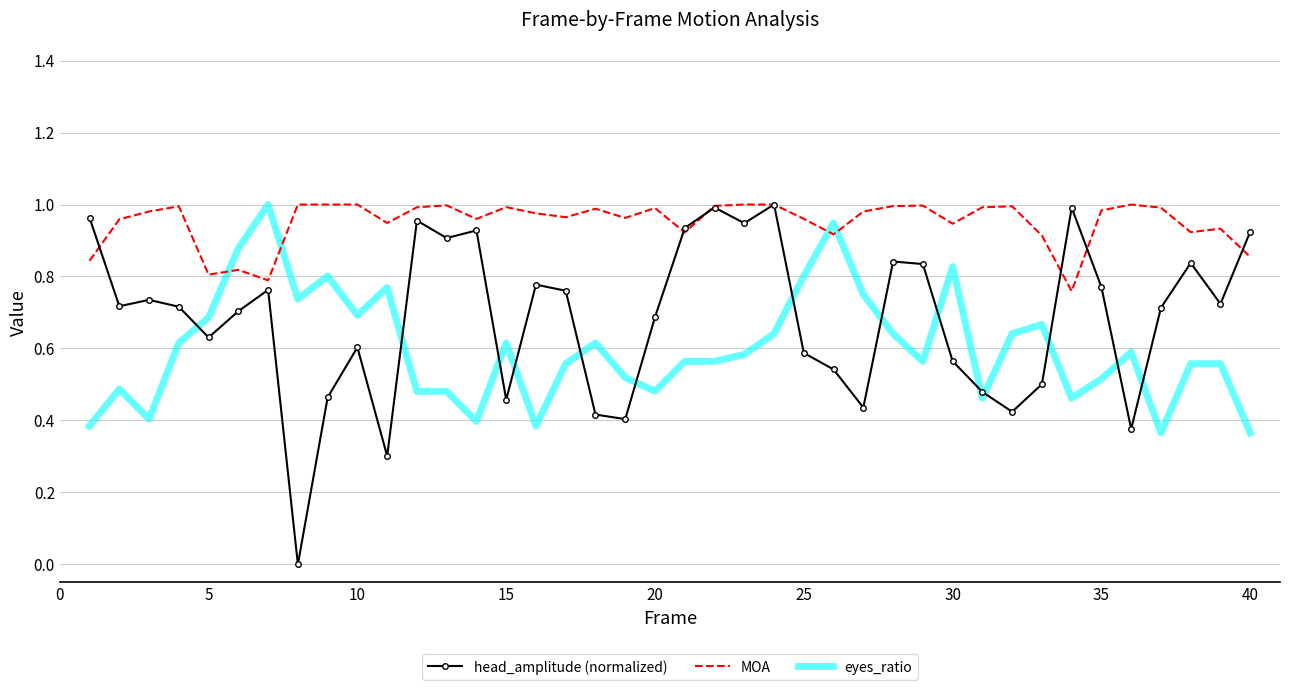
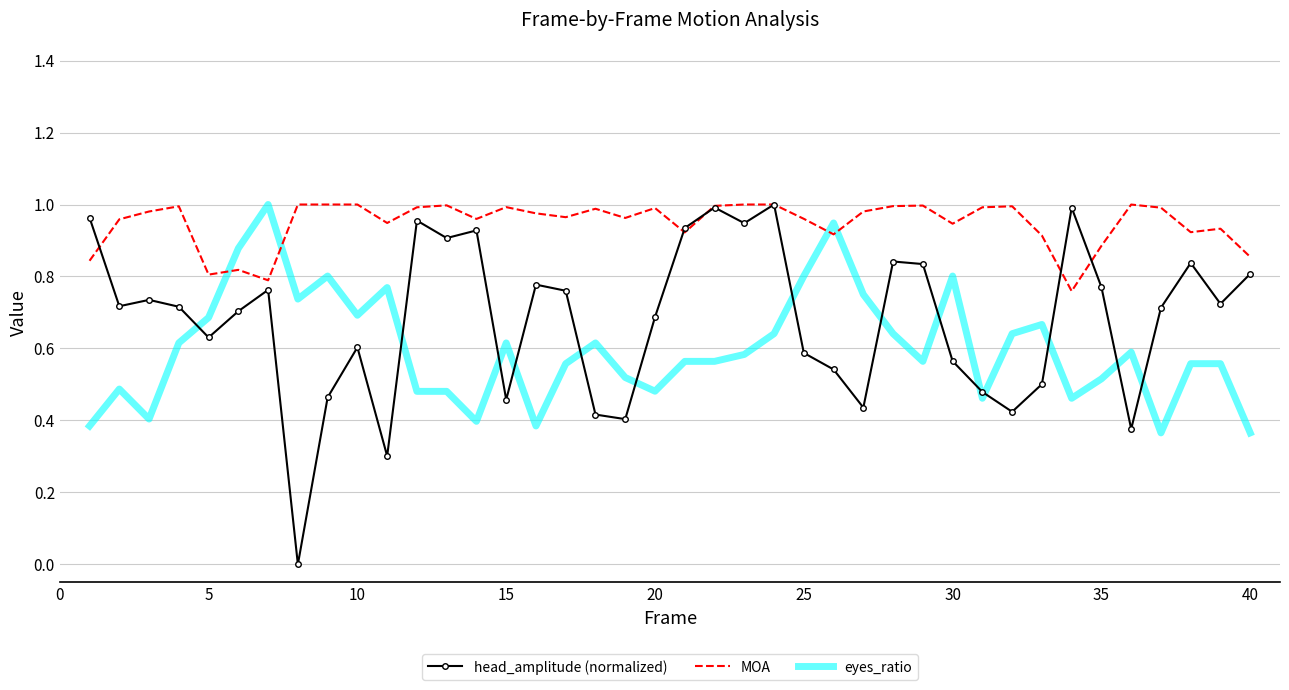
  {
    "head_amplitude (normalized)": {
      "5": 0.63,
      "10": 0.60,
      "15": 0.46,
      "20": 0.69,
      "25": 0.59,
      "30": 0.56,
      "35": 0.77,
-     "40": 0.92
+     "40": 0.81
    },
    "MOA": {
      "5": 0.81,
      "10": 1.00,
      "15": 0.99,
      "20": 0.99,
      "25": 0.96,
      "30": 0.95,
-     "35": 0.98,
+     "35": 0.89,
      "40": 0.85
    },
    "eyes_ratio": {
      "5": 0.69,
      "10": 0.69,
      "15": 0.62,
      "20": 0.48,
      "25": 0.80,
-     "30": 0.83,
+     "30": 0.80,
      "35": 0.52,
      "40": 0.37
    }
  }
